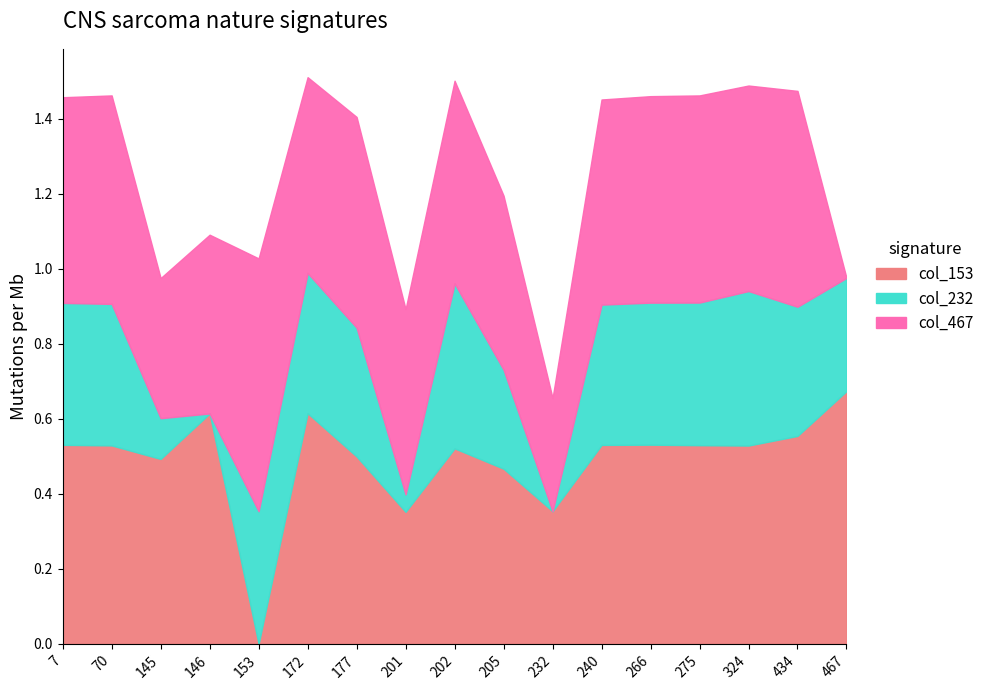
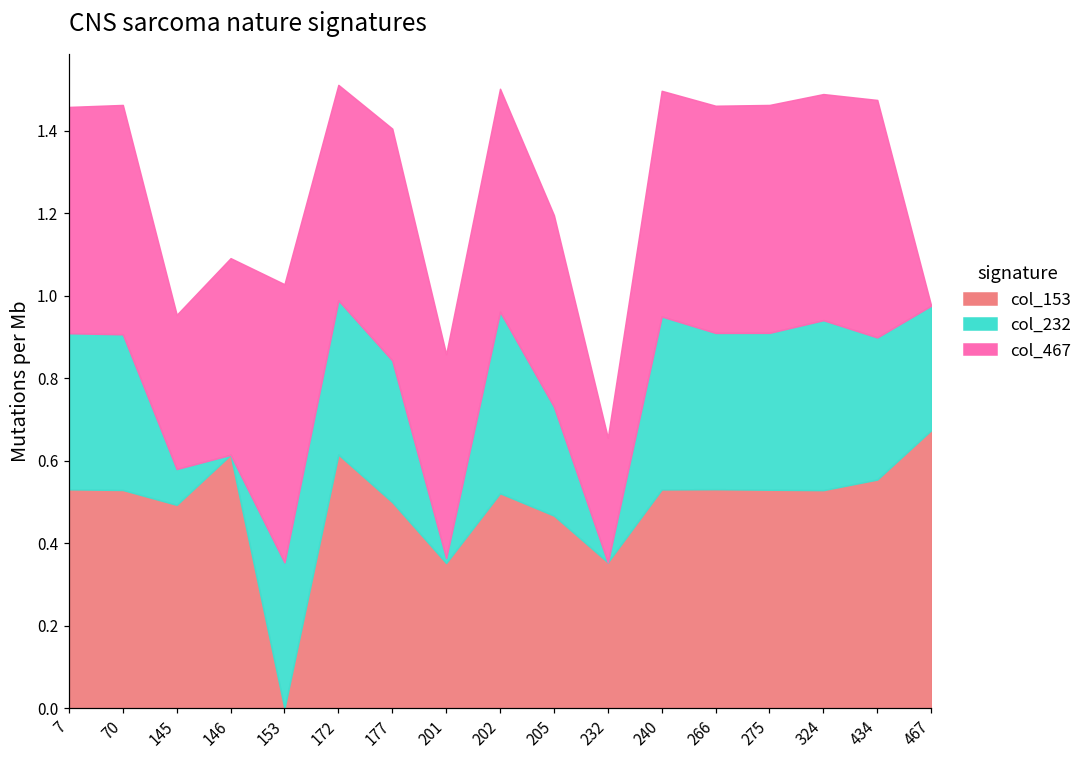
  {
    "col_232": {
      "7": 0.38,
      "70": 0.38,
-     "145": 0.11,
+     "145": 0.09,
      "153": 0.35,
      "172": 0.37,
      "177": 0.34,
-     "201": 0.05,
+     "201": 0.01,
      "202": 0.44,
      "205": 0.26,
-     "240": 0.37,
+     "240": 0.42,
      "266": 0.38,
      "275": 0.38,
      "324": 0.41,
      "434": 0.34
    }
  }
